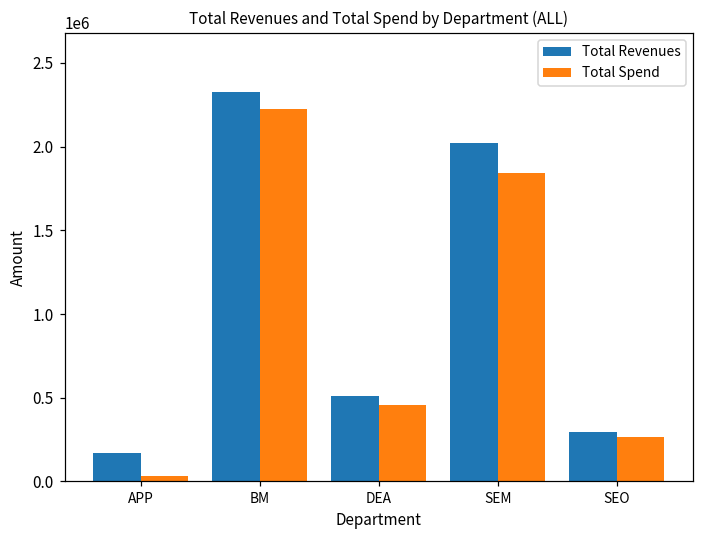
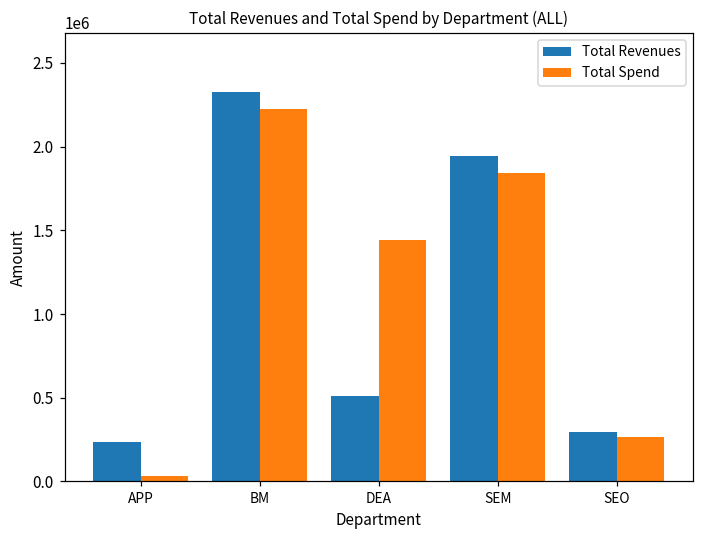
  {
    "Total Revenues": {
-     "APP": 170000,
+     "APP": 240000,
      "BM": 2330000,
      "DEA": 510000,
-     "SEM": 2020000,
+     "SEM": 1940000,
      "SEO": 300000
    },
    "Total Spend": {
      "APP": 30000,
      "BM": 2220000,
-     "DEA": 460000,
+     "DEA": 1440000,
      "SEM": 1840000,
      "SEO": 270000
    }
  }
